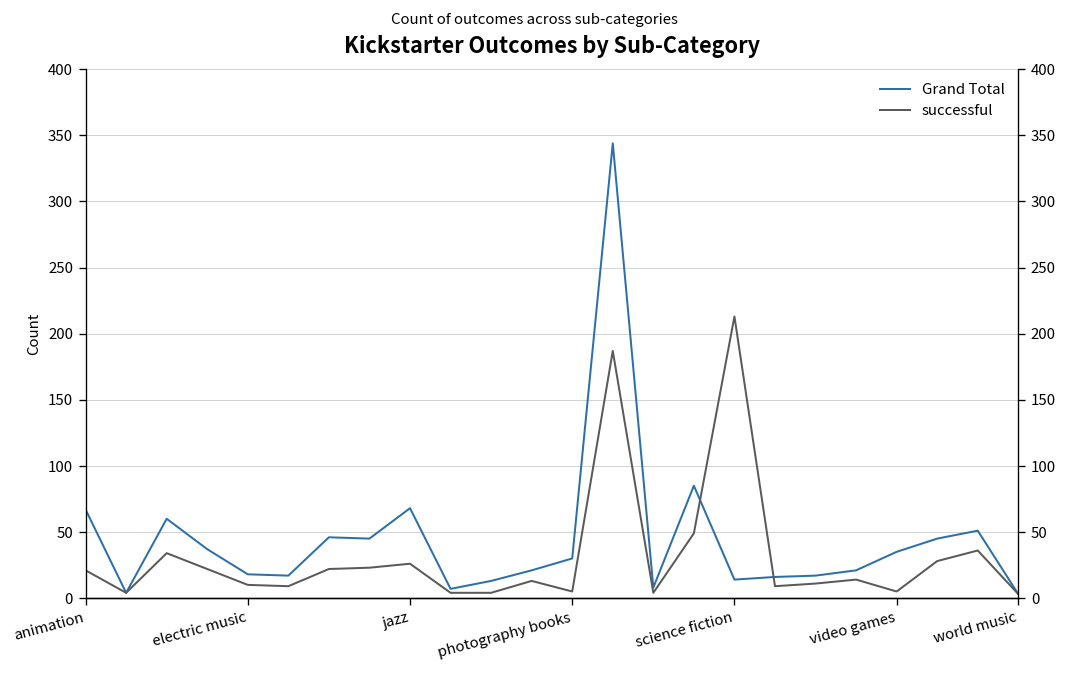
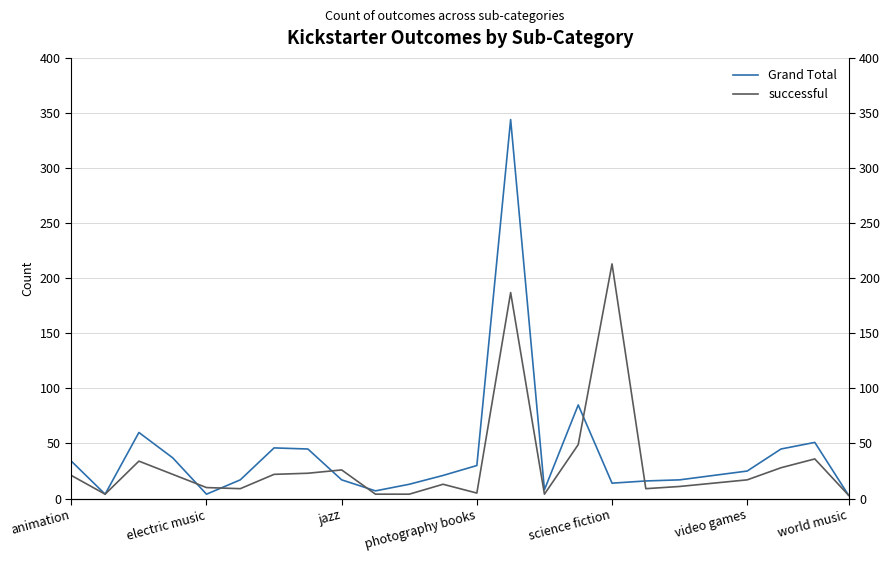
  {
    "Grand Total": {
-     "animation": 67,
-     "electric music": 18,
-     "jazz": 68,
+     "animation": 34,
+     "electric music": 4,
+     "jazz": 17,
      "photography books": 30,
      "science fiction": 14,
-     "video games": 35
+     "video games": 25
    },
    "successful": {
      "animation": 21,
      "electric music": 10,
      "jazz": 26,
      "photography books": 5,
      "science fiction": 213,
-     "video games": 5
+     "video games": 17
    }
  }
